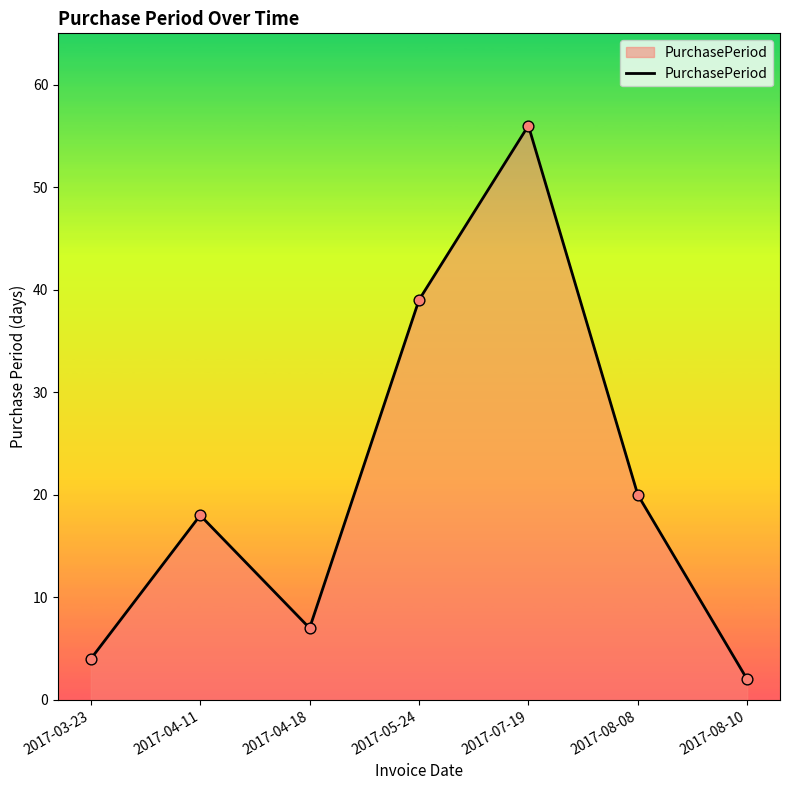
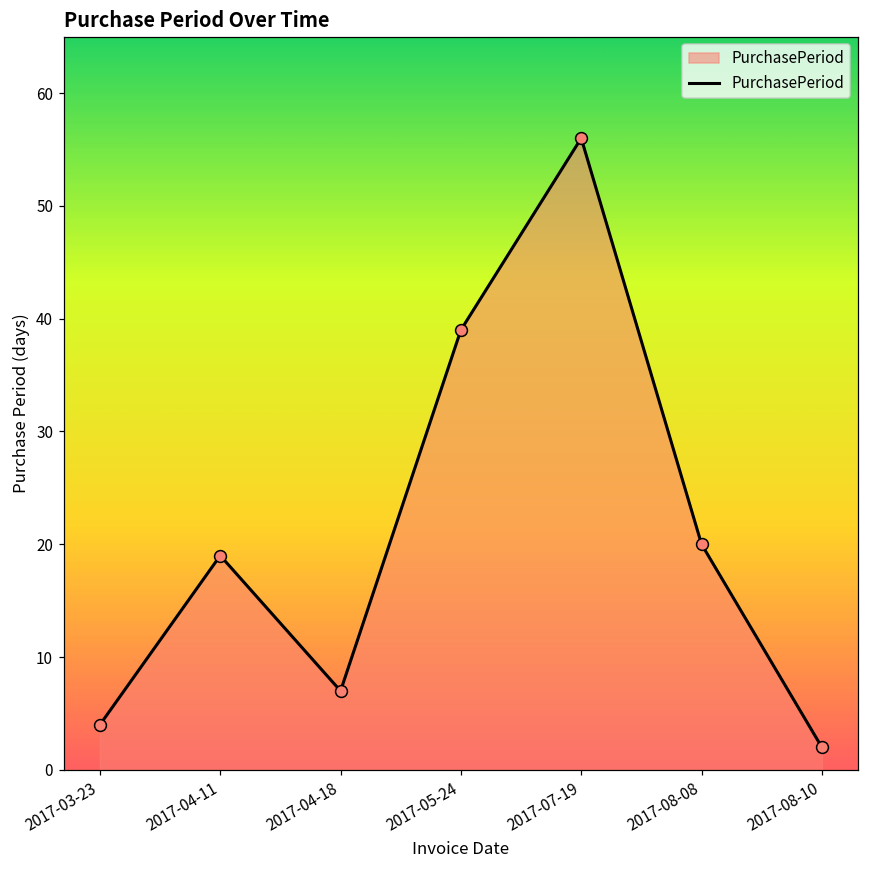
  {
    "2017-03-23": 4,
-   "2017-04-11": 18,
+   "2017-04-11": 19,
    "2017-04-18": 7,
    "2017-05-24": 39,
    "2017-07-19": 56,
    "2017-08-08": 20,
    "2017-08-10": 2
  }
